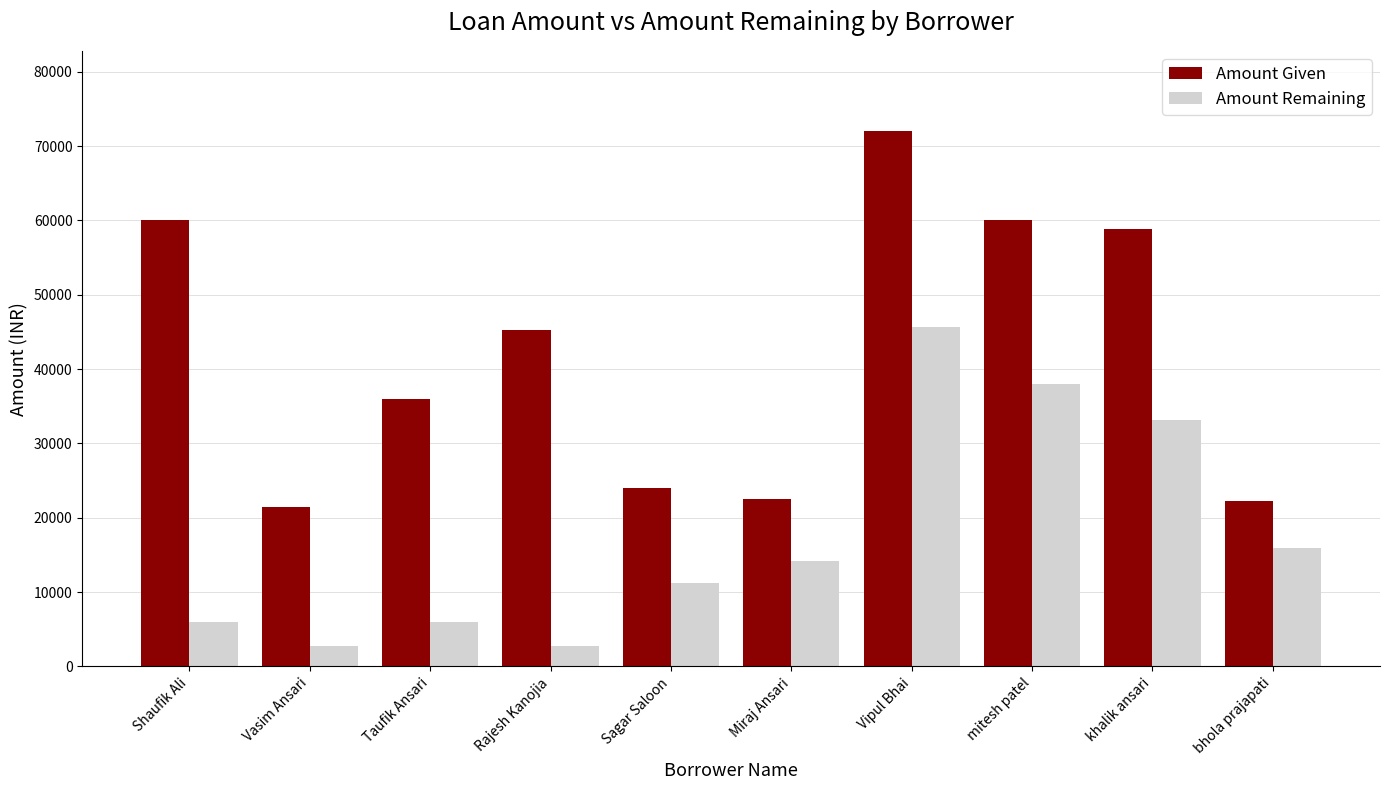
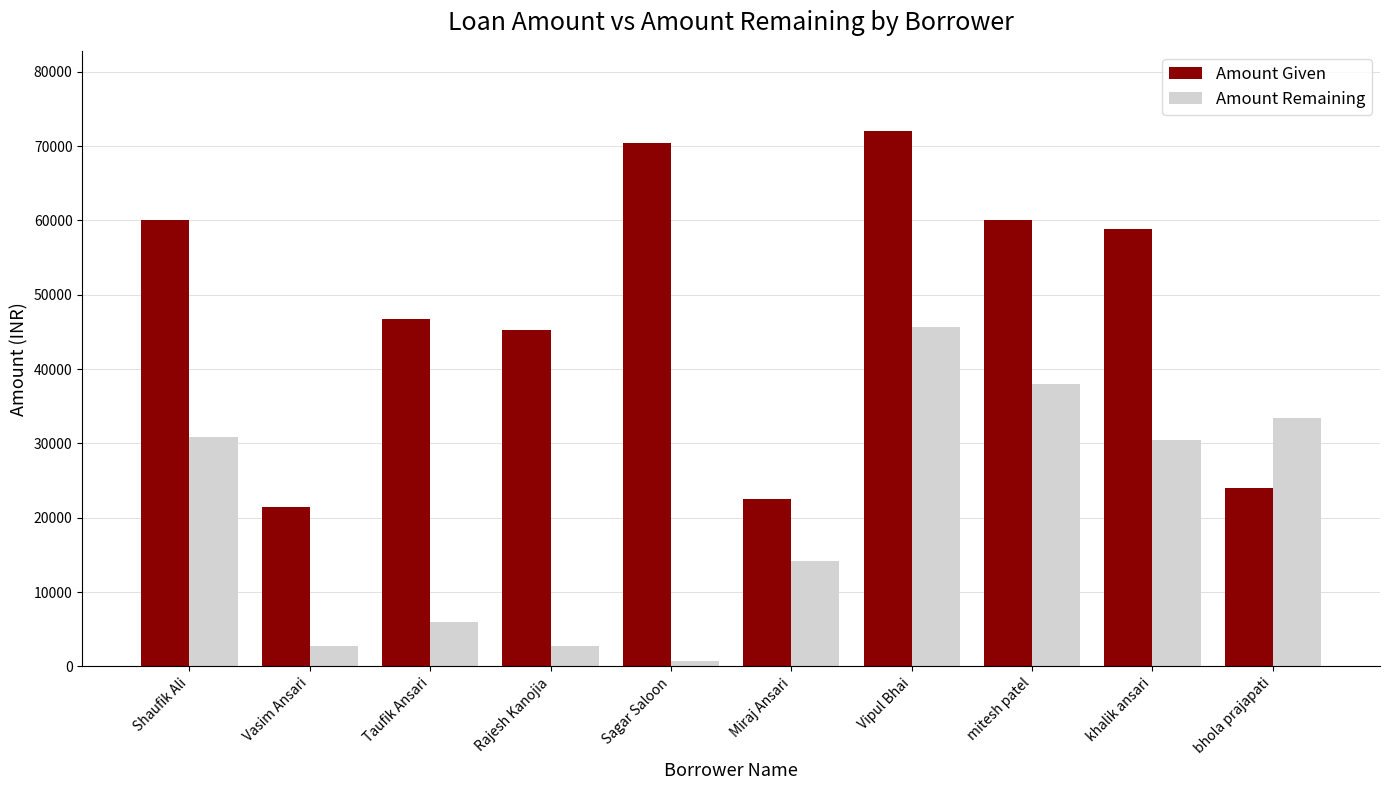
  {
    "Amount Given": {
      "Shaufik Ali": 60000,
      "Vasim Ansari": 21000,
-     "Taufik Ansari": 36000,
+     "Taufik Ansari": 47000,
      "Rajesh Kanojia": 45000,
-     "Sagar Saloon": 24000,
+     "Sagar Saloon": 70000,
      "Miraj Ansari": 23000,
      "Vipul Bhai": 72000,
      "mitesh patel": 60000,
      "khalik ansari": 59000,
-     "bhola prajapati": 22000
+     "bhola prajapati": 24000
    },
    "Amount Remaining": {
-     "Shaufik Ali": 6000,
+     "Shaufik Ali": 31000,
      "Vasim Ansari": 3000,
      "Taufik Ansari": 6000,
      "Rajesh Kanojia": 3000,
-     "Sagar Saloon": 11000,
+     "Sagar Saloon": 1000,
      "Miraj Ansari": 14000,
      "Vipul Bhai": 46000,
      "mitesh patel": 38000,
-     "khalik ansari": 33000,
-     "bhola prajapati": 16000
+     "khalik ansari": 30000,
+     "bhola prajapati": 33000
    }
  }
